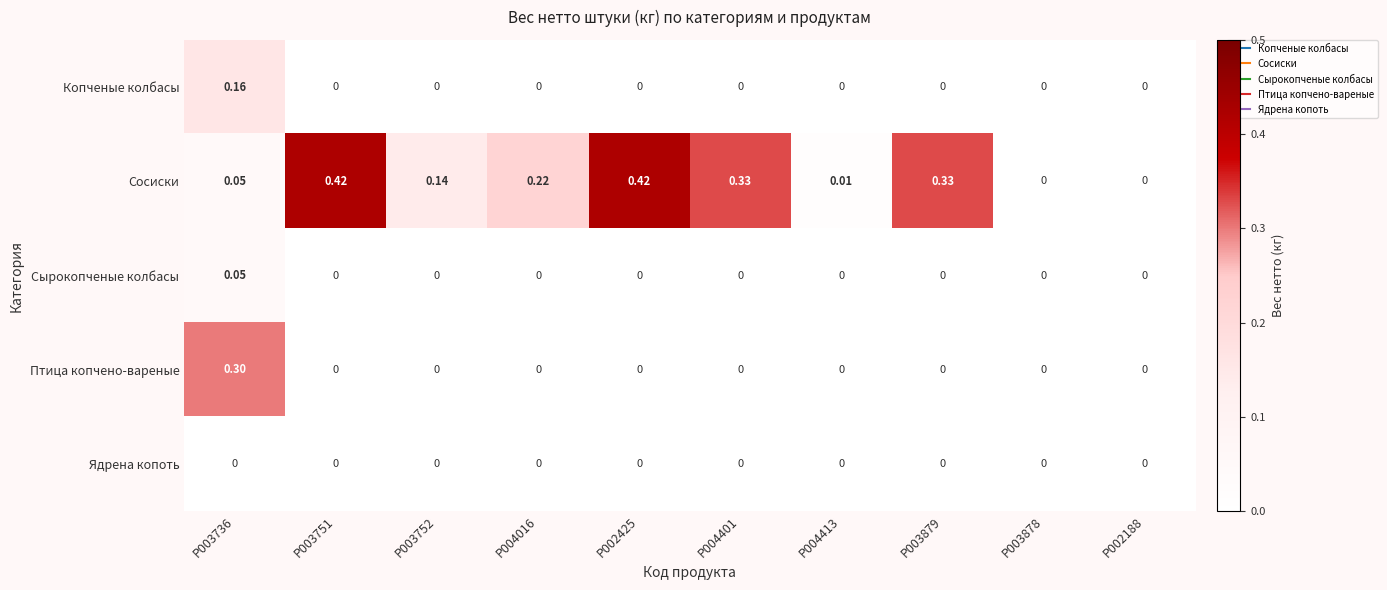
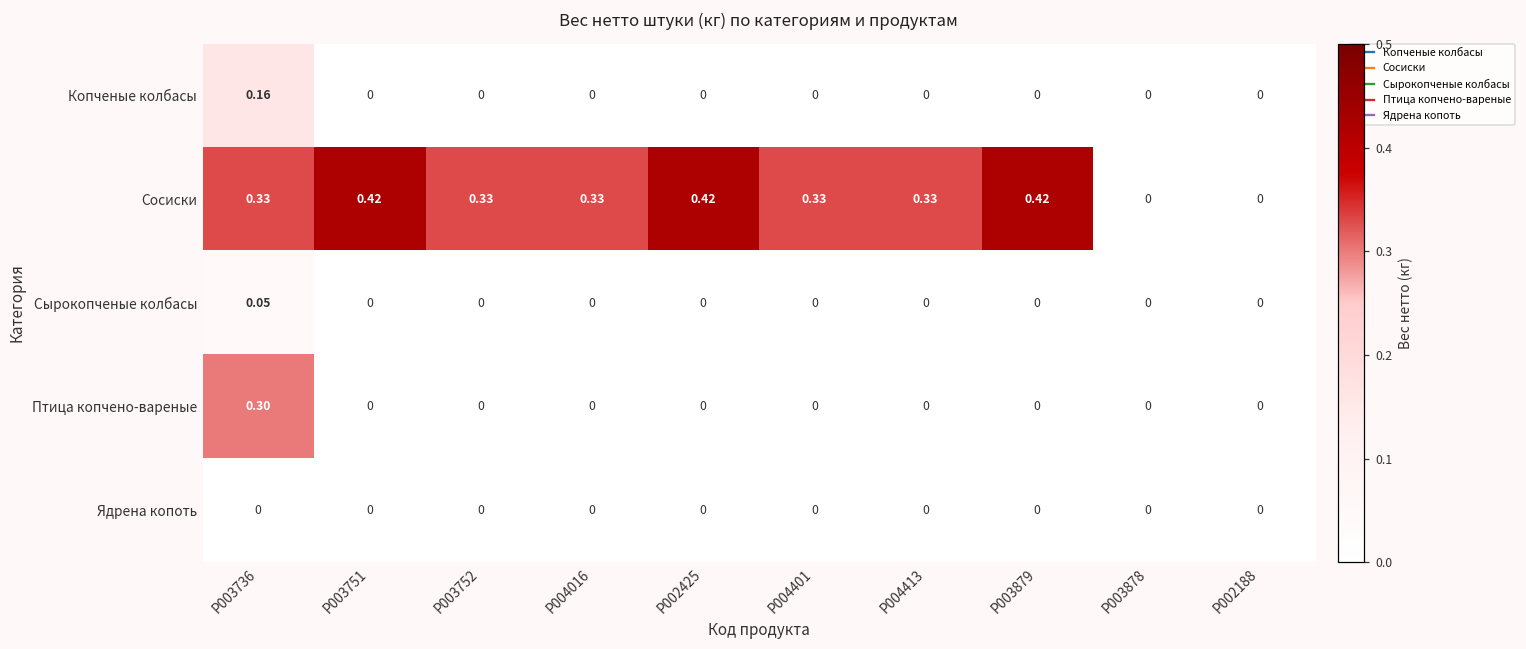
  {
    "Копченые колбасы": {
      "P003736": 0.16,
      "P003751": 0,
      "P003752": 0,
      "P004016": 0,
      "P002425": 0,
      "P004401": 0,
      "P004413": 0,
      "P003879": 0,
      "P003878": 0,
      "P002188": 0
    },
    "Сосиски": {
-     "P003736": 0.05,
+     "P003736": 0.33,
      "P003751": 0.42,
-     "P003752": 0.14,
-     "P004016": 0.22,
+     "P003752": 0.33,
+     "P004016": 0.33,
      "P002425": 0.42,
      "P004401": 0.33,
-     "P004413": 0.01,
-     "P003879": 0.33,
+     "P004413": 0.33,
+     "P003879": 0.42,
      "P003878": 0,
      "P002188": 0
    },
    "Сырокопченые колбасы": {
      "P003736": 0.05,
      "P003751": 0,
      "P003752": 0,
      "P004016": 0,
      "P002425": 0,
      "P004401": 0,
      "P004413": 0,
      "P003879": 0,
      "P003878": 0,
      "P002188": 0
    },
    "Птица копчено-вареные": {
      "P003736": 0.30,
      "P003751": 0,
      "P003752": 0,
      "P004016": 0,
      "P002425": 0,
      "P004401": 0,
      "P004413": 0,
      "P003879": 0,
      "P003878": 0,
      "P002188": 0
    },
    "Ядрена копоть": {
      "P003736": 0,
      "P003751": 0,
      "P003752": 0,
      "P004016": 0,
      "P002425": 0,
      "P004401": 0,
      "P004413": 0,
      "P003879": 0,
      "P003878": 0,
      "P002188": 0
    }
  }
